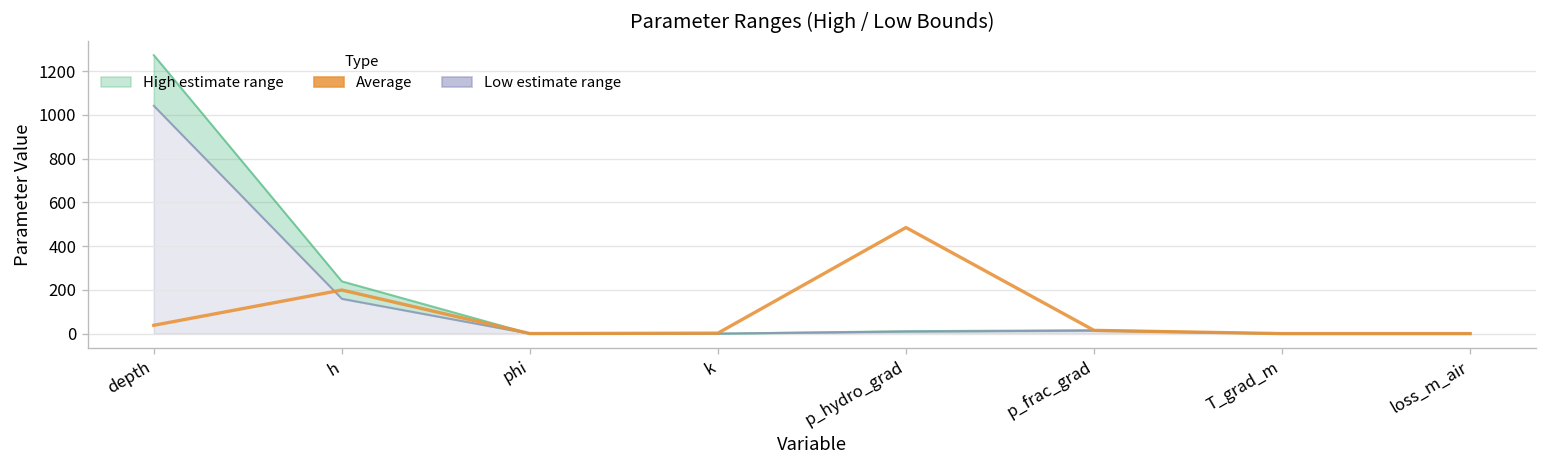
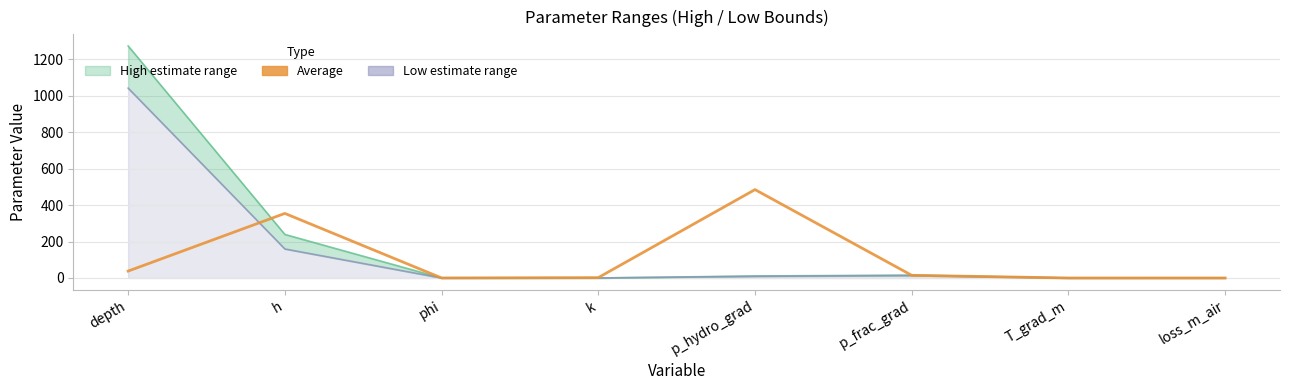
  {
    "Average": {
      "depth": 40,
-     "h": 200,
+     "h": 350,
      "p_hydro_grad": 480
    }
  }
